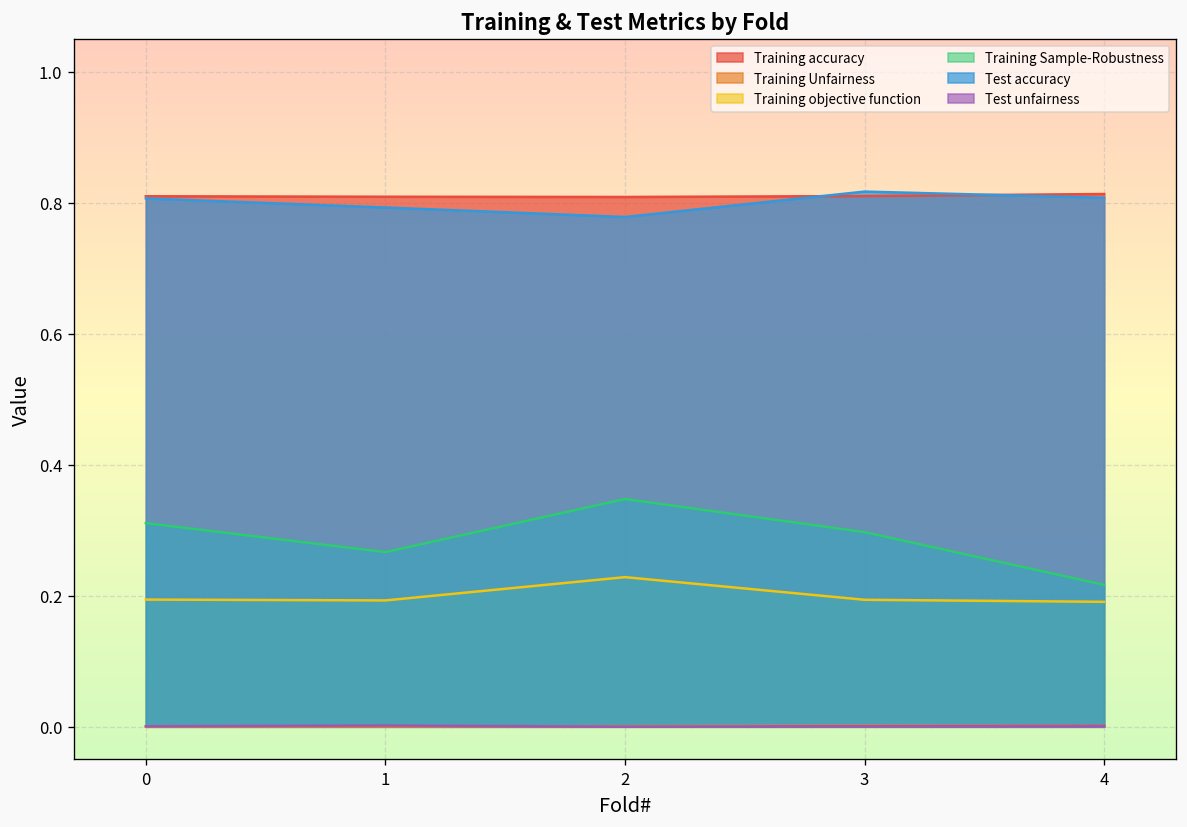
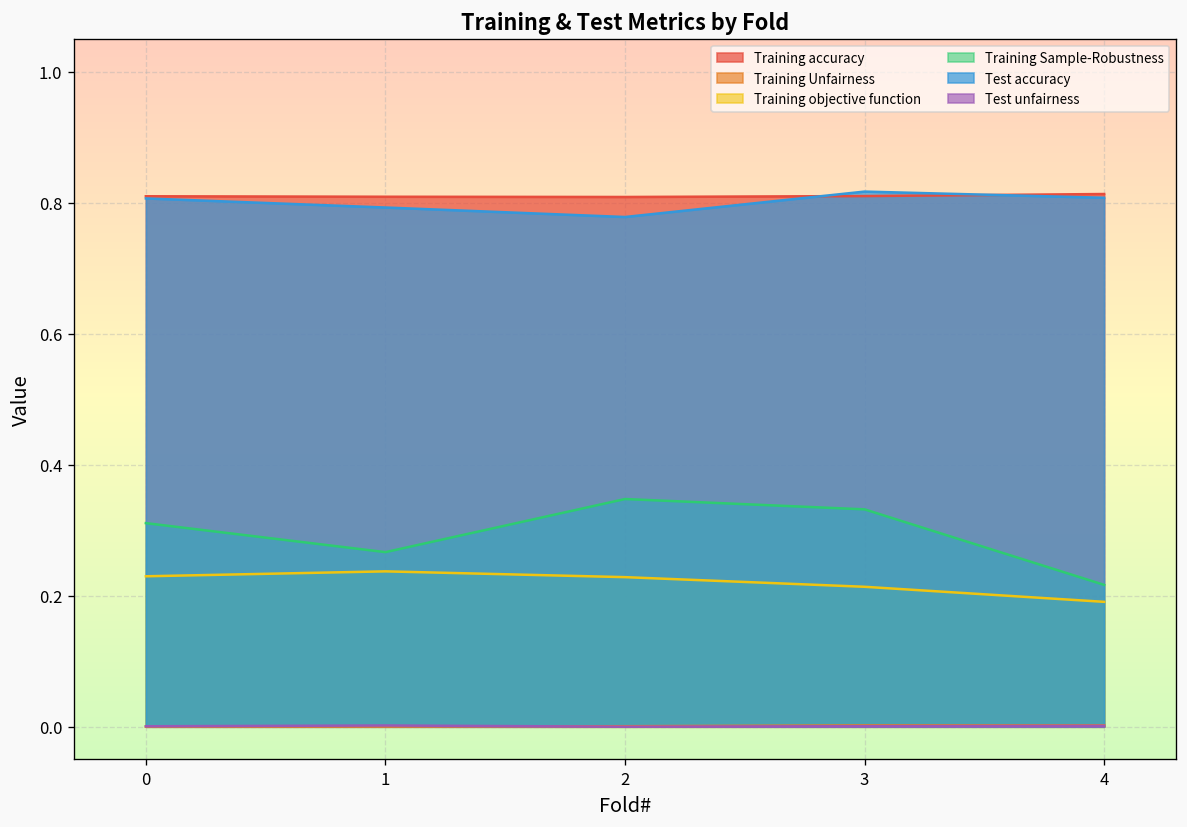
  {
    "Training objective function": {
-     "0": 0.19,
-     "1": 0.19,
+     "0": 0.23,
+     "1": 0.24,
      "2": 0.23,
-     "3": 0.19,
+     "3": 0.21,
      "4": 0.19
    },
    "Training Sample-Robustness": {
      "0": 0.31,
      "1": 0.27,
      "2": 0.35,
-     "3": 0.30,
+     "3": 0.33,
      "4": 0.22
    },
    "Test accuracy": {
      "1": 0.79,
      "2": 0.78,
      "3": 0.82,
      "4": 0.81
    }
  }
